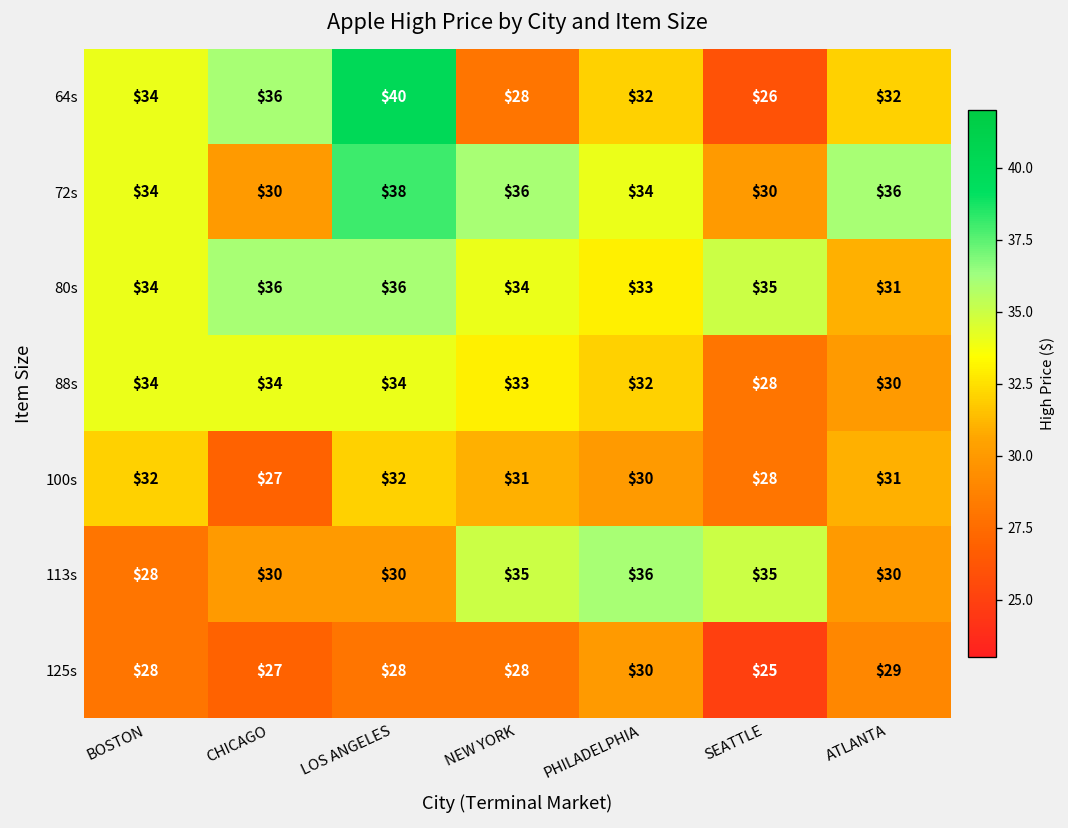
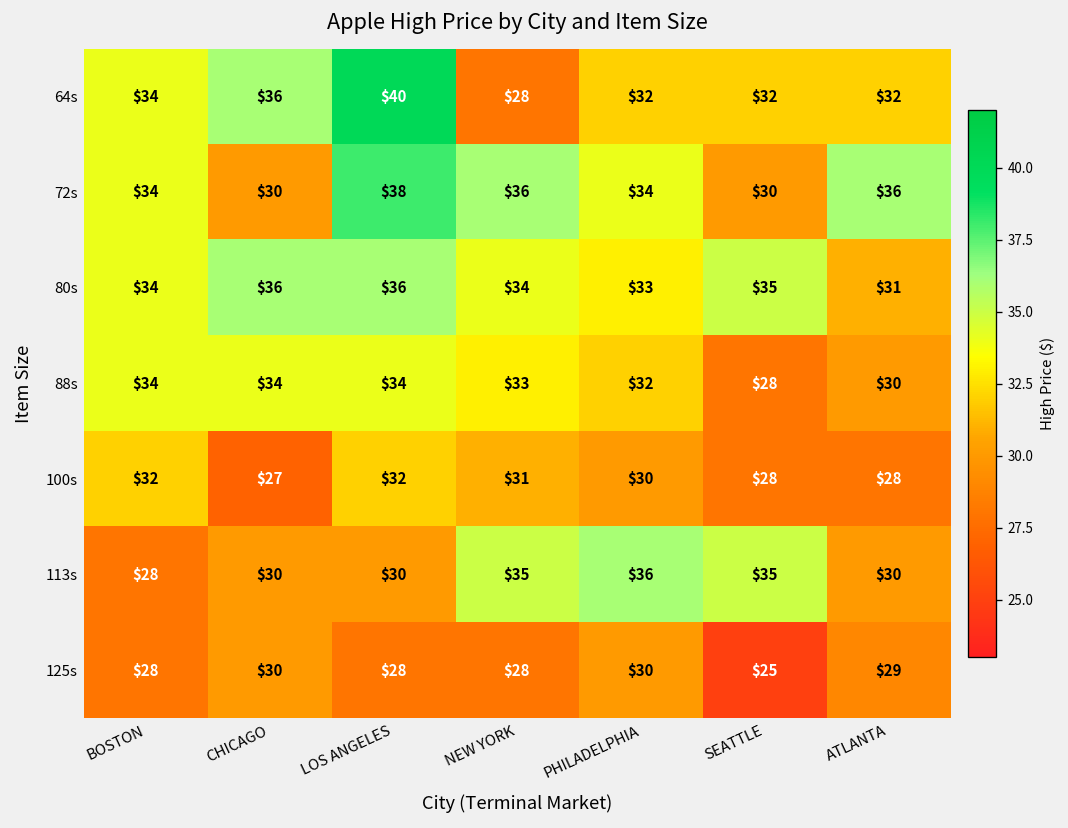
  {
    "64s": {
      "BOSTON": "$34",
      "CHICAGO": "$36",
      "LOS ANGELES": "$40",
      "NEW YORK": "$28",
      "PHILADELPHIA": "$32",
-     "SEATTLE": "$26",
+     "SEATTLE": "$32",
      "ATLANTA": "$32"
    },
    "72s": {
      "BOSTON": "$34",
      "CHICAGO": "$30",
      "LOS ANGELES": "$38",
      "NEW YORK": "$36",
      "PHILADELPHIA": "$34",
      "SEATTLE": "$30",
      "ATLANTA": "$36"
    },
    "80s": {
      "BOSTON": "$34",
      "CHICAGO": "$36",
      "LOS ANGELES": "$36",
      "NEW YORK": "$34",
      "PHILADELPHIA": "$33",
      "SEATTLE": "$35",
      "ATLANTA": "$31"
    },
    "88s": {
      "BOSTON": "$34",
      "CHICAGO": "$34",
      "LOS ANGELES": "$34",
      "NEW YORK": "$33",
      "PHILADELPHIA": "$32",
      "SEATTLE": "$28",
      "ATLANTA": "$30"
    },
    "100s": {
      "BOSTON": "$32",
      "CHICAGO": "$27",
      "LOS ANGELES": "$32",
      "NEW YORK": "$31",
      "PHILADELPHIA": "$30",
      "SEATTLE": "$28",
-     "ATLANTA": "$31"
+     "ATLANTA": "$28"
    },
    "113s": {
      "BOSTON": "$28",
      "CHICAGO": "$30",
      "LOS ANGELES": "$30",
      "NEW YORK": "$35",
      "PHILADELPHIA": "$36",
      "SEATTLE": "$35",
      "ATLANTA": "$30"
    },
    "125s": {
      "BOSTON": "$28",
-     "CHICAGO": "$27",
+     "CHICAGO": "$30",
      "LOS ANGELES": "$28",
      "NEW YORK": "$28",
      "PHILADELPHIA": "$30",
      "SEATTLE": "$25",
      "ATLANTA": "$29"
    }
  }
